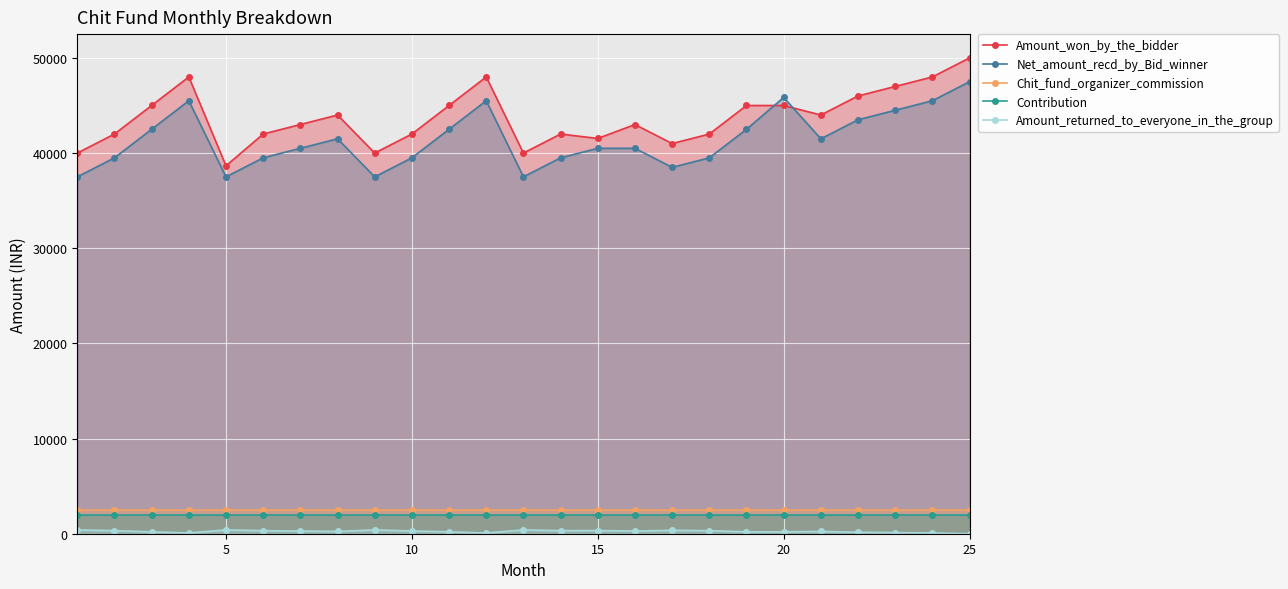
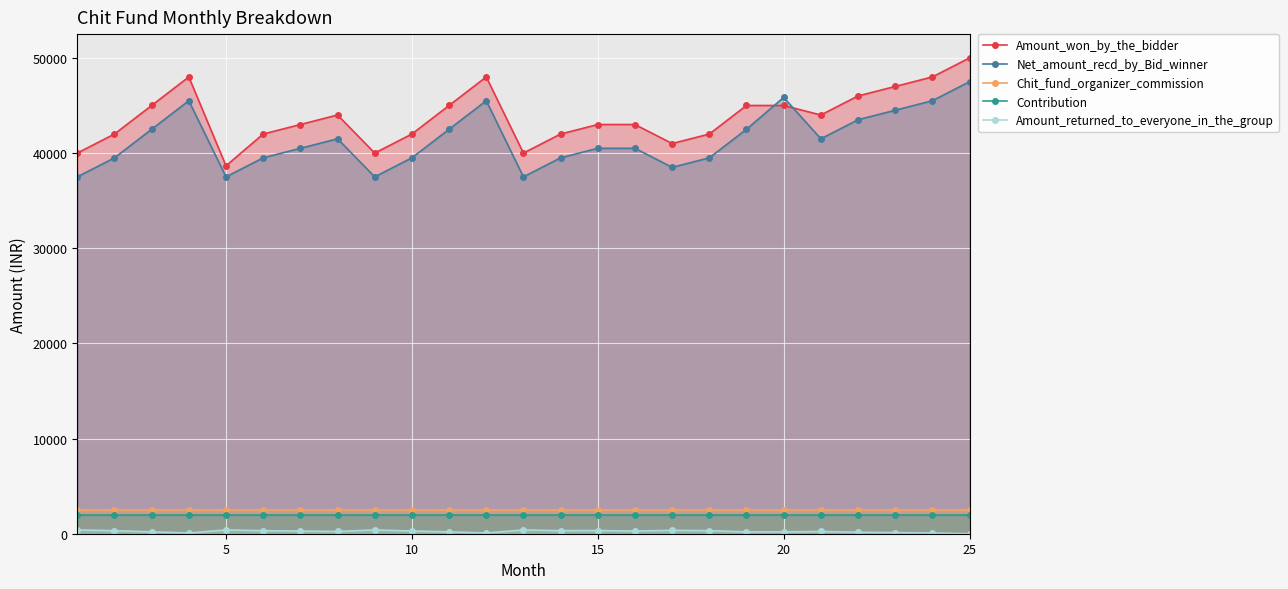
  {
    "Amount_won_by_the_bidder": {
      "5": 39000,
      "10": 42000,
-     "15": 42000,
+     "15": 43000,
      "20": 45000,
      "25": 50000
    },
    "Chit_fund_organizer_commission": {
      "5": 3000,
      "10": 3000,
      "15": 3000,
      "20": 3000,
      "25": 3000
    },
    "Amount_returned_to_everyone_in_the_group": {
      "5": 0,
      "10": 0,
      "15": 0,
      "20": 0,
      "25": 0
    }
  }
